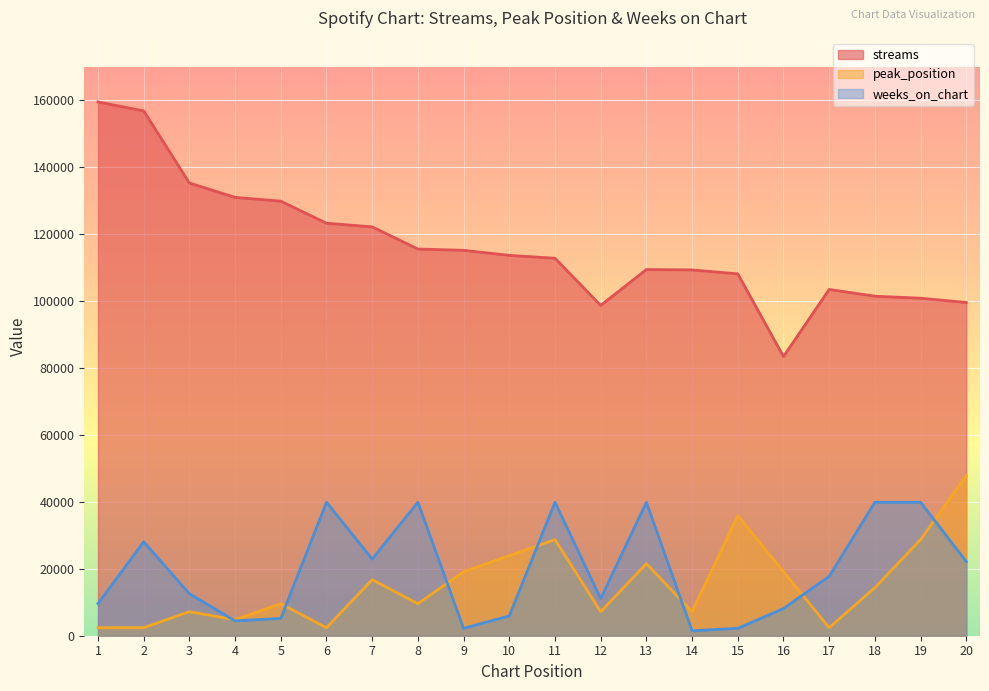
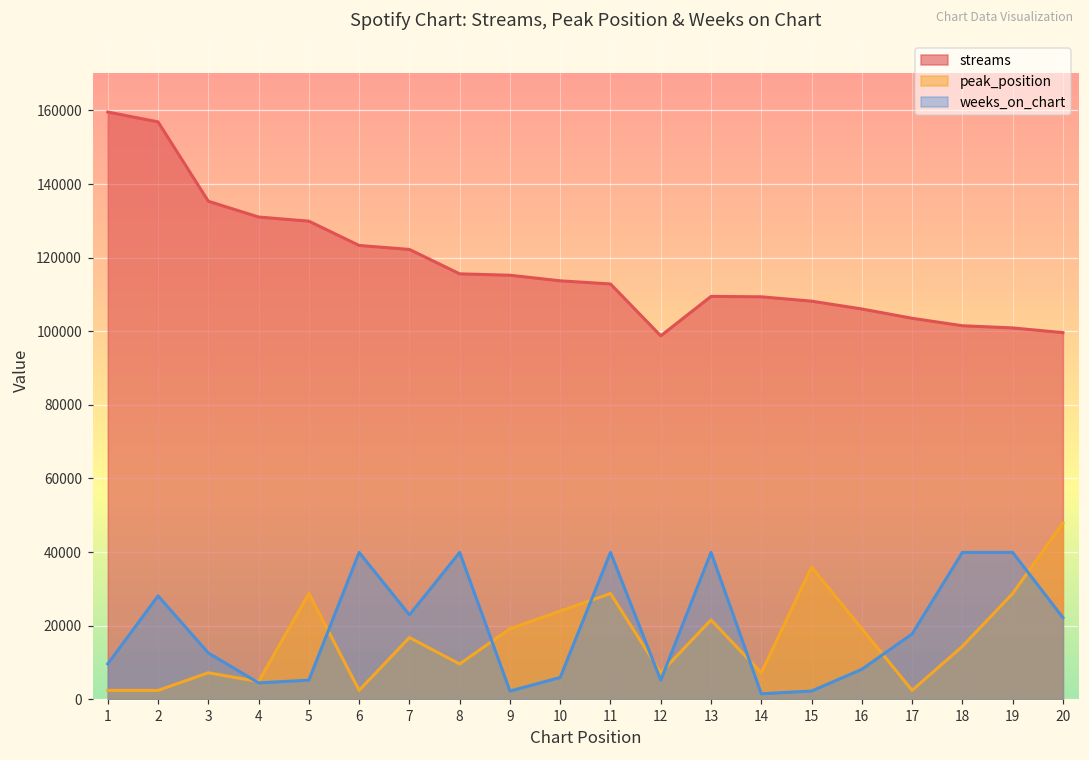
  {
    "streams": {
      "1": 160000,
      "2": 157000,
      "3": 135000,
      "4": 131000,
      "5": 130000,
      "6": 123000,
      "7": 122000,
      "8": 116000,
      "9": 115000,
      "10": 114000,
      "11": 113000,
      "12": 99000,
      "13": 109000,
      "14": 109000,
      "15": 108000,
-     "16": 83000,
+     "16": 106000,
      "17": 104000,
      "18": 101000,
      "19": 101000,
      "20": 100000
    },
    "peak_position": {
      "1": 2000,
      "2": 2000,
      "3": 7000,
-     "5": 10000,
+     "5": 29000,
      "6": 2000,
      "7": 17000,
      "8": 10000,
      "9": 19000,
      "10": 24000,
      "11": 29000,
      "12": 7000,
      "13": 22000,
      "14": 7000,
      "15": 36000,
      "16": 19000,
      "17": 2000,
      "18": 14000,
      "19": 29000,
      "20": 48000
    },
    "weeks_on_chart": {
      "1": 10000,
      "2": 28000,
      "3": 13000,
      "5": 5000,
      "6": 40000,
      "7": 23000,
      "8": 40000,
      "9": 2000,
      "10": 6000,
      "11": 40000,
-     "12": 11000,
+     "12": 5000,
      "13": 40000,
      "14": 1000,
      "15": 2000,
      "16": 8000,
      "17": 18000,
      "18": 40000,
      "19": 40000,
      "20": 22000
    }
  }
